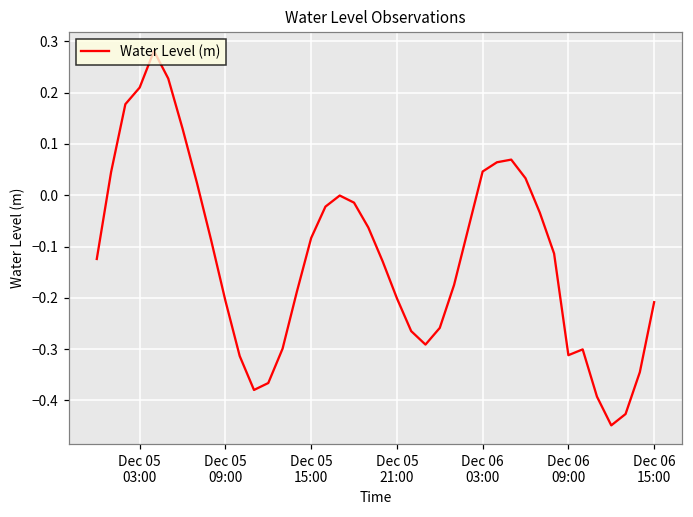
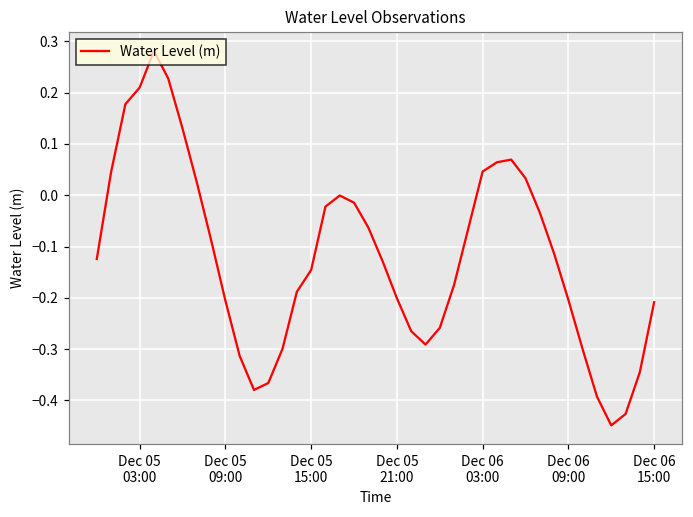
  {
    "Dec 05 03:00": 0.21,
    "Dec 05 09:00": -0.21,
-   "Dec 05 15:00": -0.08,
+   "Dec 05 15:00": -0.15,
    "Dec 05 21:00": -0.20,
    "Dec 06 03:00": 0.05,
-   "Dec 06 09:00": -0.31,
+   "Dec 06 09:00": -0.20,
    "Dec 06 15:00": -0.21
  }
